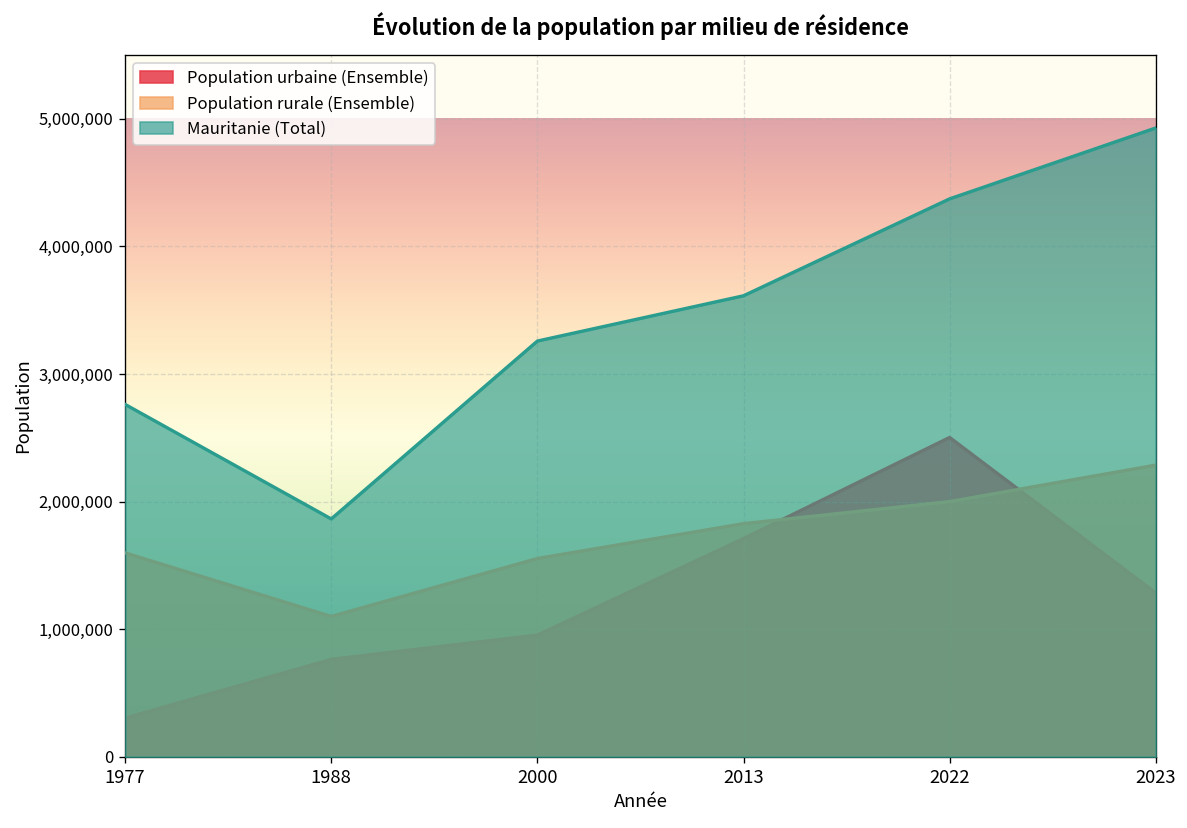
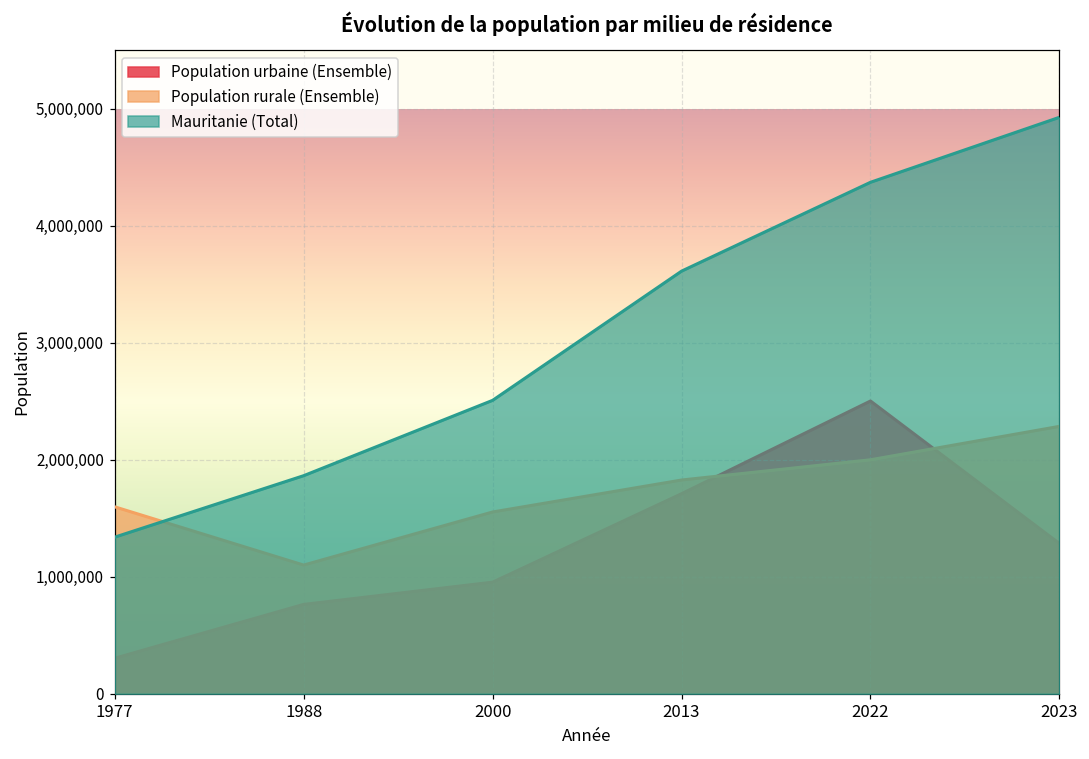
  {
    "Population urbaine (Ensemble)": {
      "1977": "300,000",
      "1988": "760,000",
      "2000": "950,000",
      "2013": "1,710,000",
      "2022": "2,500,000",
      "2023": "1,280,000"
    },
    "Population rurale (Ensemble)": {
      "1977": "1,600,000",
      "1988": "1,100,000",
      "2000": "1,550,000",
      "2013": "1,830,000",
      "2022": "2,000,000",
      "2023": "2,290,000"
    },
    "Mauritanie (Total)": {
-     "1977": "2,760,000",
+     "1977": "1,340,000",
      "1988": "1,860,000",
-     "2000": "3,260,000",
+     "2000": "2,510,000",
      "2013": "3,610,000",
      "2022": "4,370,000",
      "2023": "4,930,000"
    }
  }
